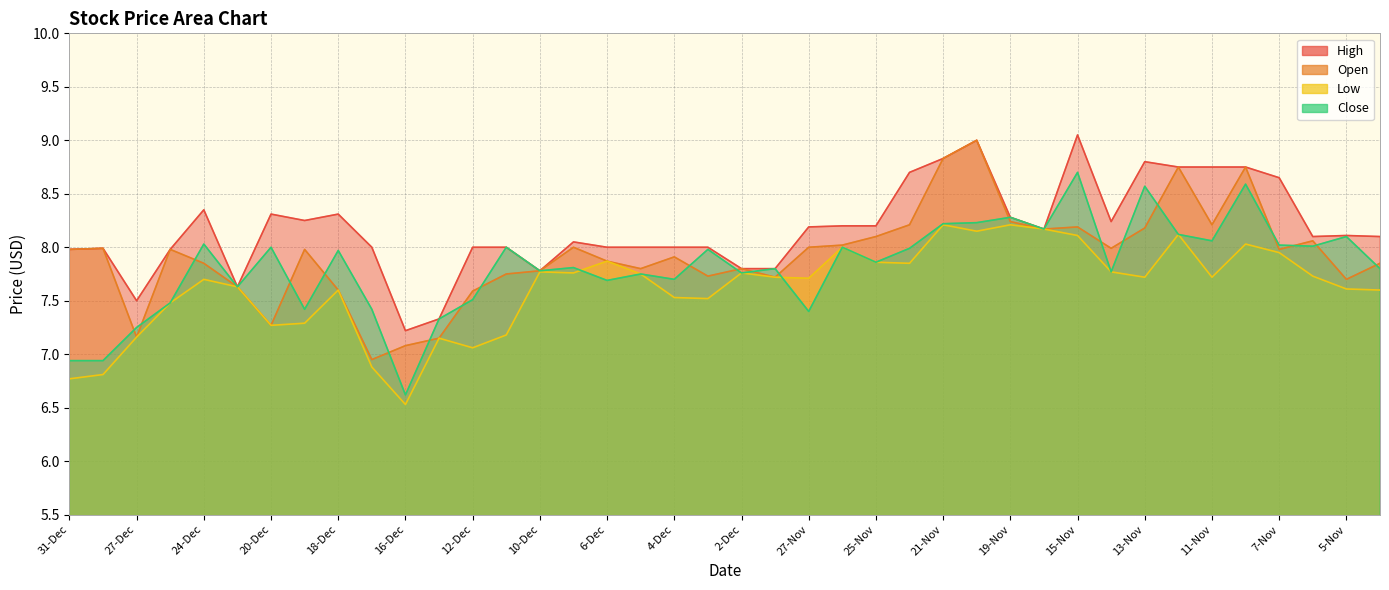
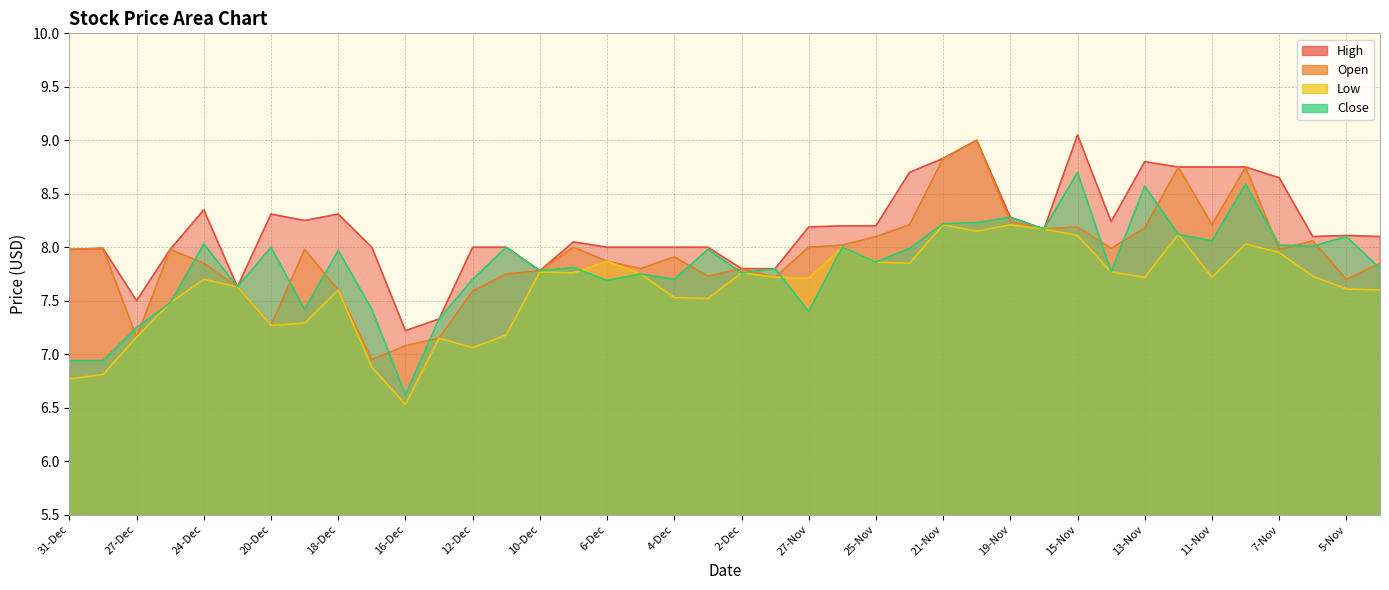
  {
    "Close": {
      "31-Dec": 6.94,
      "27-Dec": 7.25,
      "24-Dec": 8.03,
      "20-Dec": 8.00,
      "18-Dec": 7.97,
      "16-Dec": 6.62,
-     "12-Dec": 7.51,
+     "12-Dec": 7.70,
      "6-Dec": 7.69,
      "4-Dec": 7.70,
      "27-Nov": 7.40,
      "15-Nov": 8.70,
      "13-Nov": 8.57,
      "11-Nov": 8.06,
      "7-Nov": 8.02
    }
  }
